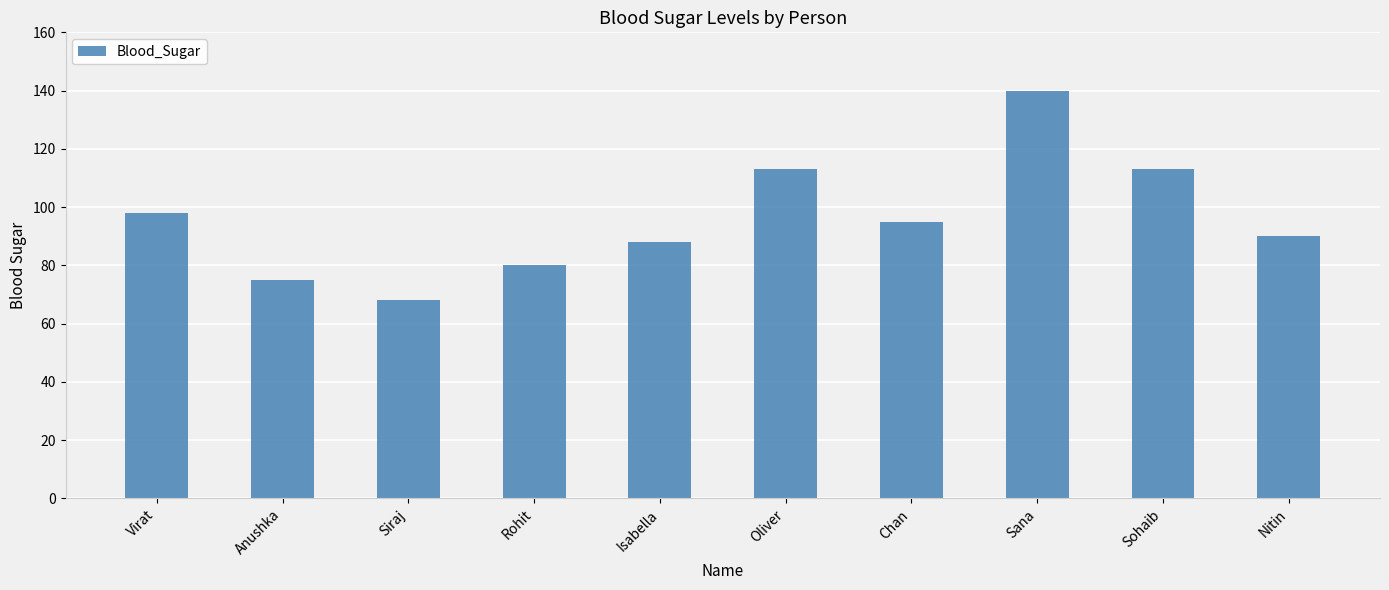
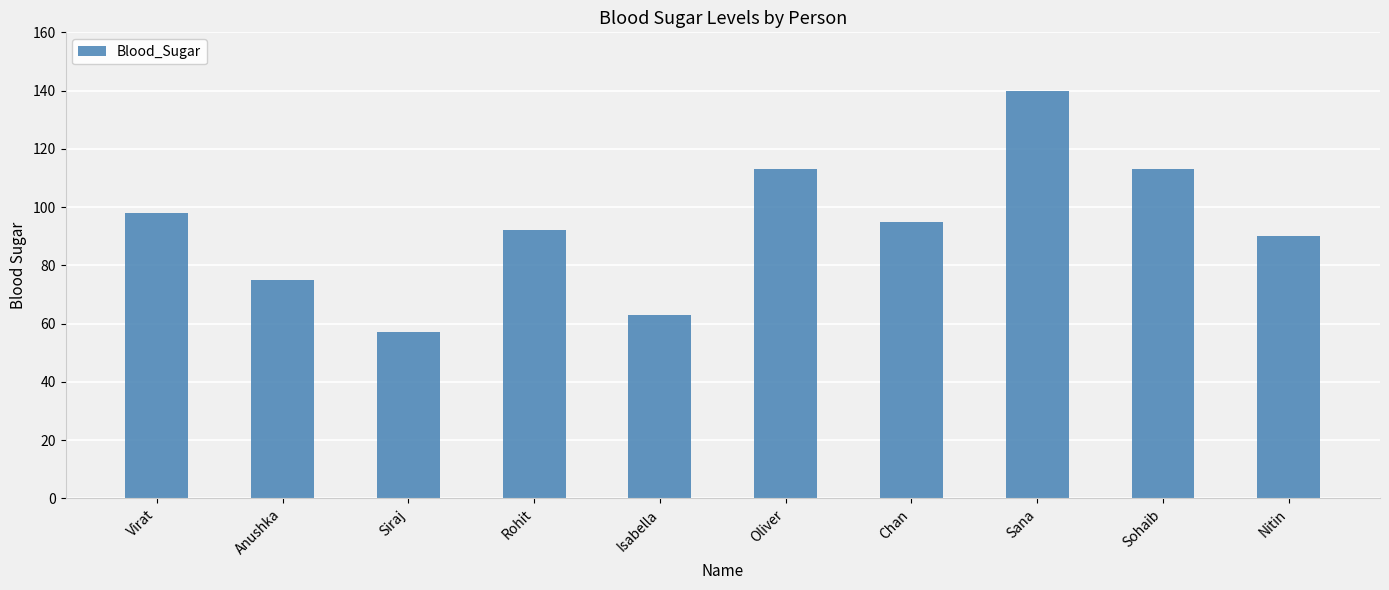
  {
    "Virat": 98,
    "Anushka": 75,
-   "Siraj": 68,
-   "Rohit": 80,
-   "Isabella": 88,
+   "Siraj": 57,
+   "Rohit": 92,
+   "Isabella": 63,
    "Oliver": 113,
    "Chan": 95,
    "Sana": 140,
    "Sohaib": 113,
    "Nitin": 90
  }
